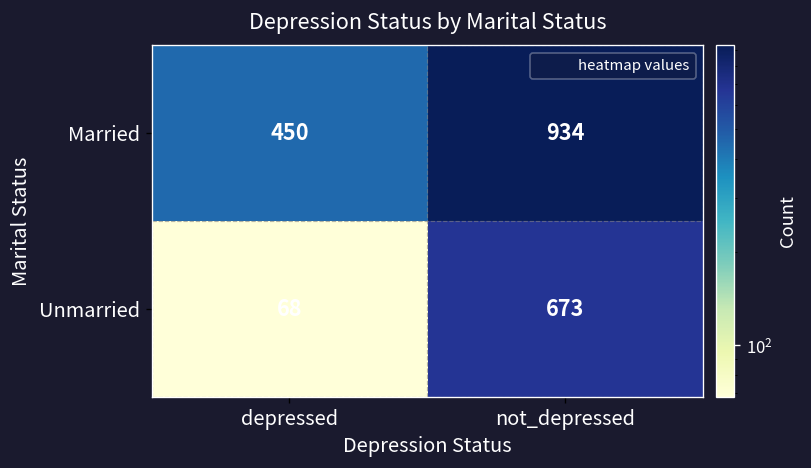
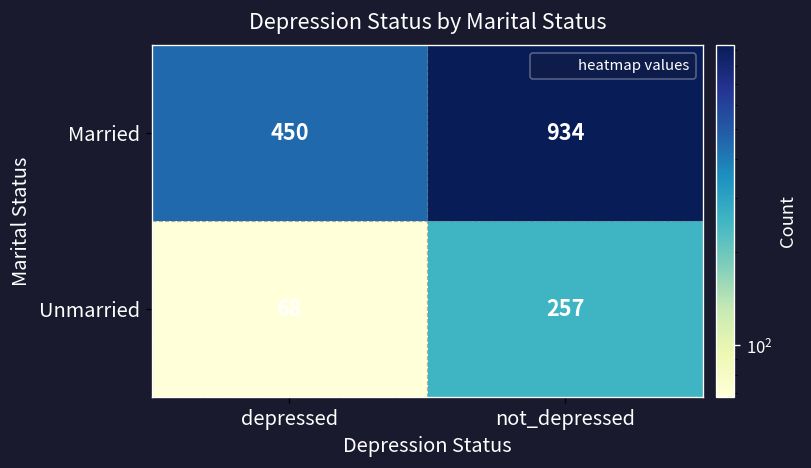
  {
    "Married": {
      "depressed": 450,
      "not_depressed": 934
    },
    "Unmarried": {
-     "not_depressed": 673
+     "not_depressed": 257
    }
  }
